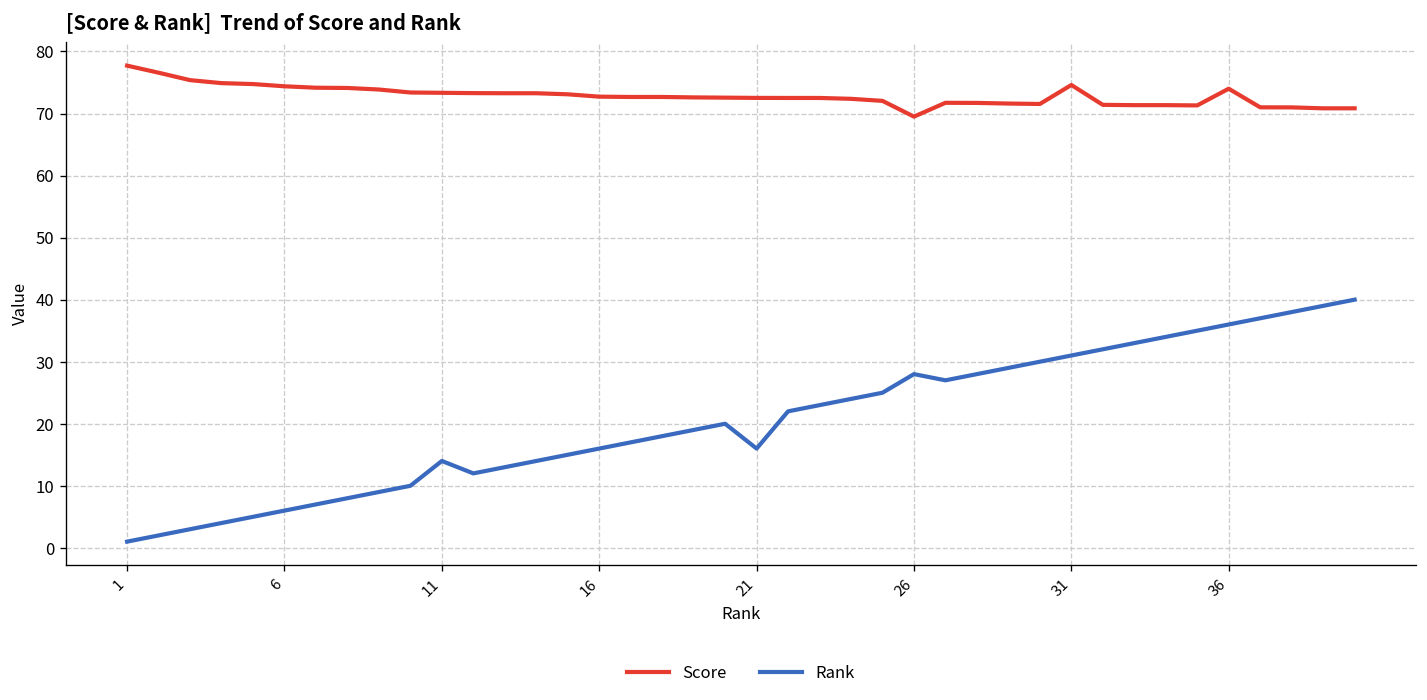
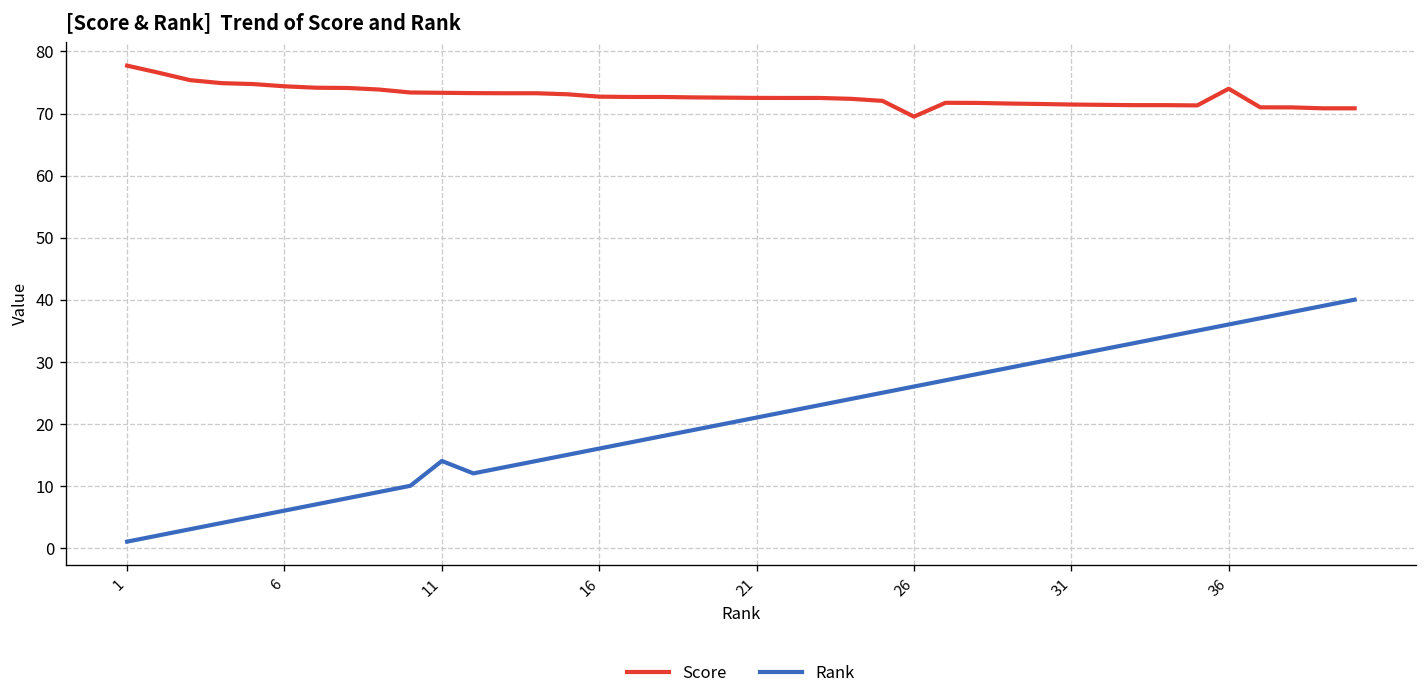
  {
    "Score": {
      "1": 78,
      "6": 74,
      "11": 73,
      "16": 73,
      "21": 73,
      "26": 70,
-     "31": 75,
+     "31": 71,
      "36": 74
    },
    "Rank": {
      "1": 1,
      "6": 6,
      "11": 14,
      "16": 16,
-     "21": 16,
-     "26": 28,
+     "21": 21,
+     "26": 26,
      "31": 31,
      "36": 36
    }
  }
